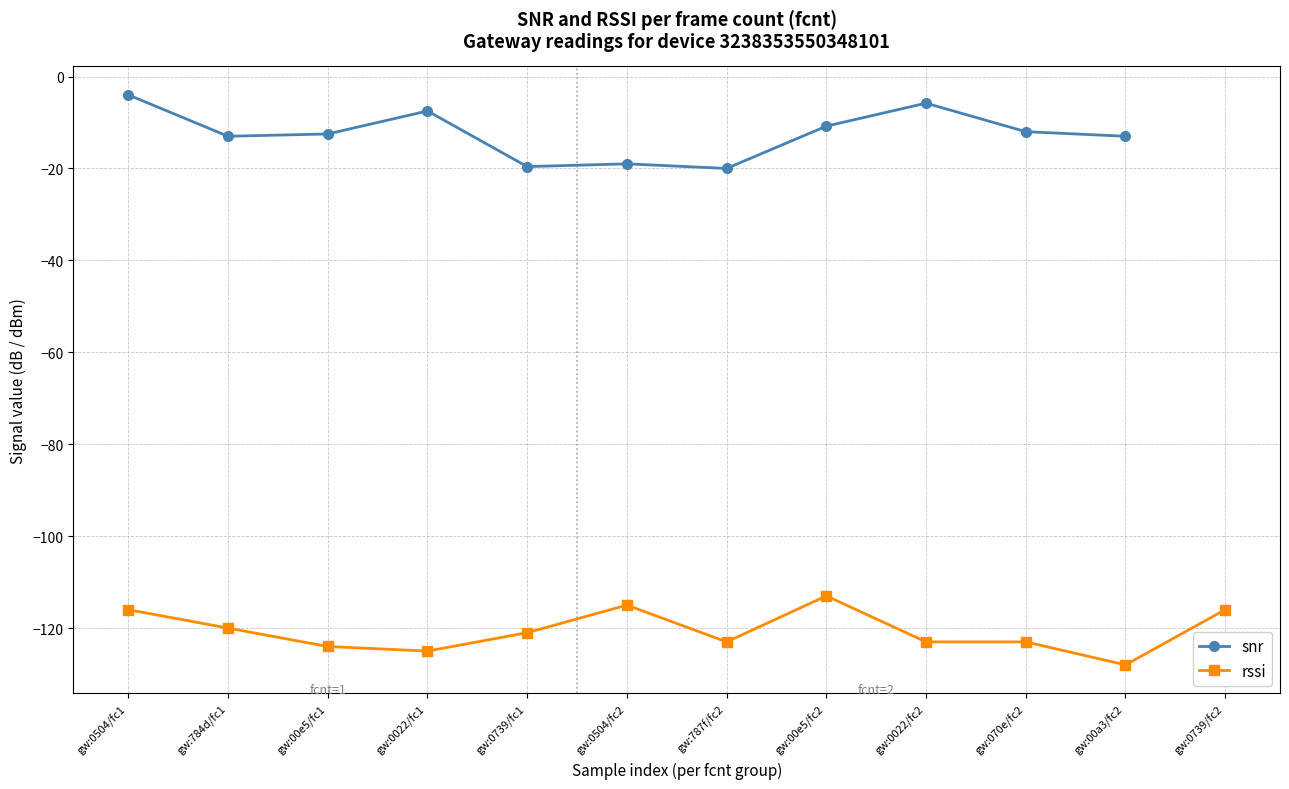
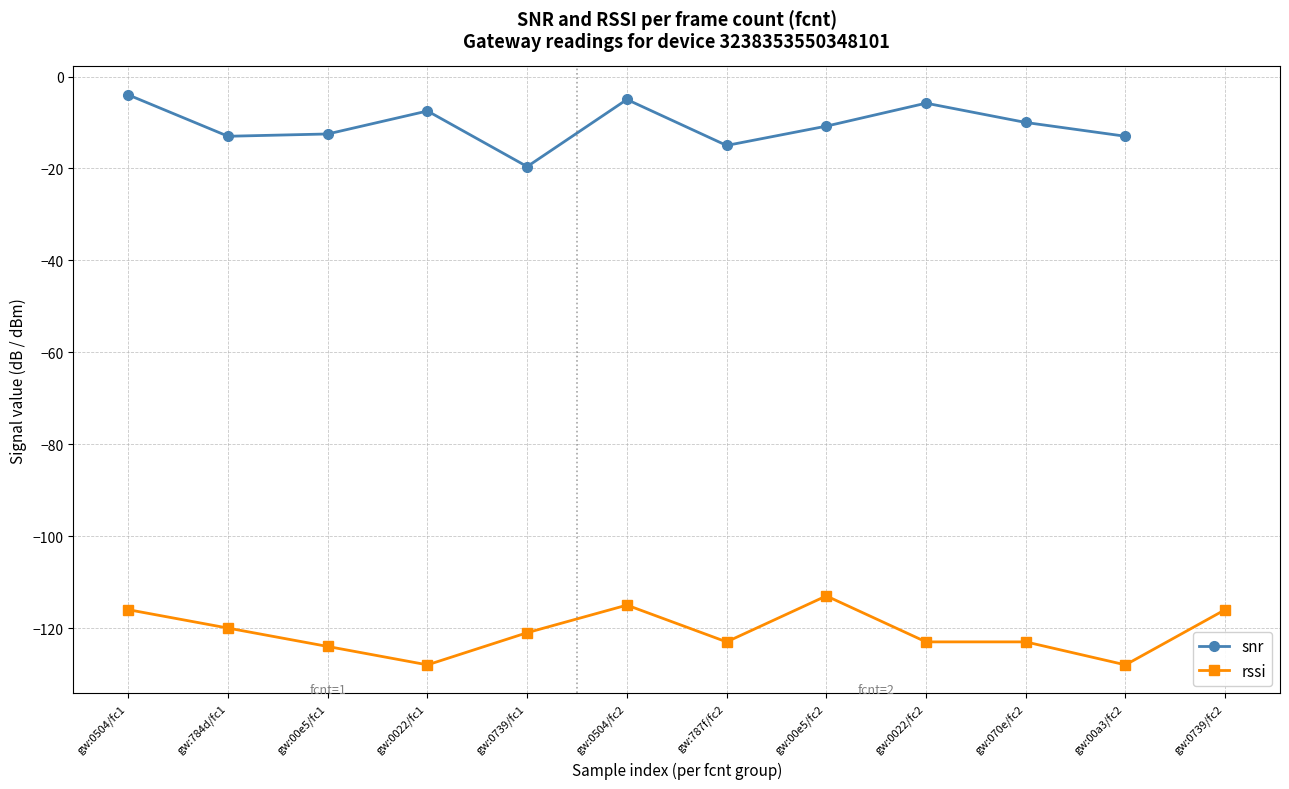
  {
    "snr": {
      "gw:0504/fc1": -4,
      "gw:784d/fc1": -13,
      "gw:00e5/fc1": -13,
      "gw:0022/fc1": -8,
      "gw:0739/fc1": -20,
-     "gw:0504/fc2": -19,
-     "gw:787f/fc2": -20,
+     "gw:0504/fc2": -5,
+     "gw:787f/fc2": -15,
      "gw:00e5/fc2": -11,
      "gw:0022/fc2": -6,
-     "gw:070e/fc2": -12,
+     "gw:070e/fc2": -10,
      "gw:00a3/fc2": -13
    },
    "rssi": {
      "gw:0504/fc1": -116,
      "gw:784d/fc1": -120,
      "gw:00e5/fc1": -124,
-     "gw:0022/fc1": -125,
+     "gw:0022/fc1": -128,
      "gw:0739/fc1": -121,
      "gw:0504/fc2": -115,
      "gw:787f/fc2": -123,
      "gw:00e5/fc2": -113,
      "gw:0022/fc2": -123,
      "gw:070e/fc2": -123,
      "gw:00a3/fc2": -128,
      "gw:0739/fc2": -116
    }
  }
